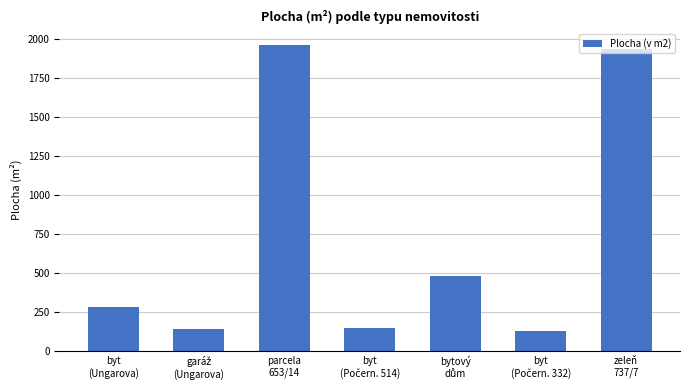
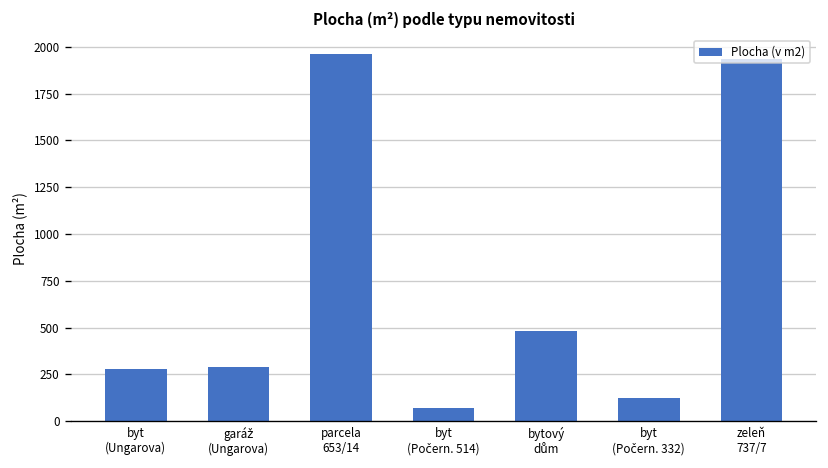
  {
    "byt (Ungarova)": 280,
-   "garáž (Ungarova)": 140,
+   "garáž (Ungarova)": 290,
    "parcela 653/14": 1960,
-   "byt (Počern. 514)": 150,
+   "byt (Počern. 514)": 70,
    "bytový dům": 480,
    "byt (Počern. 332)": 130
  }
